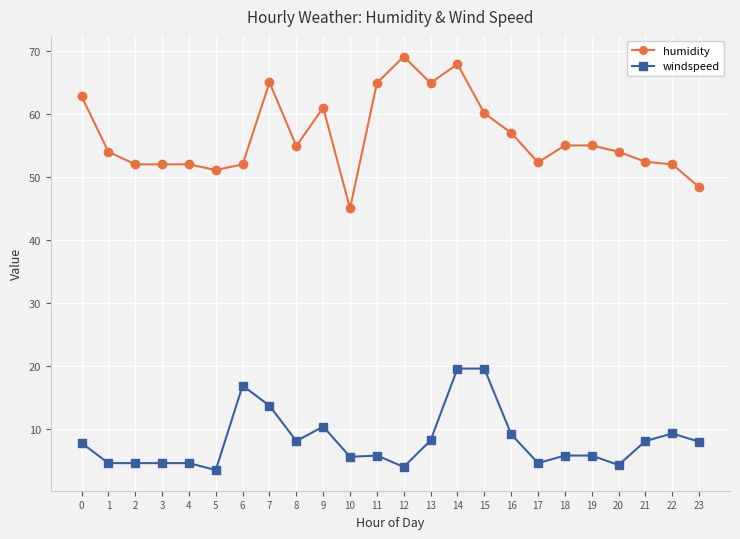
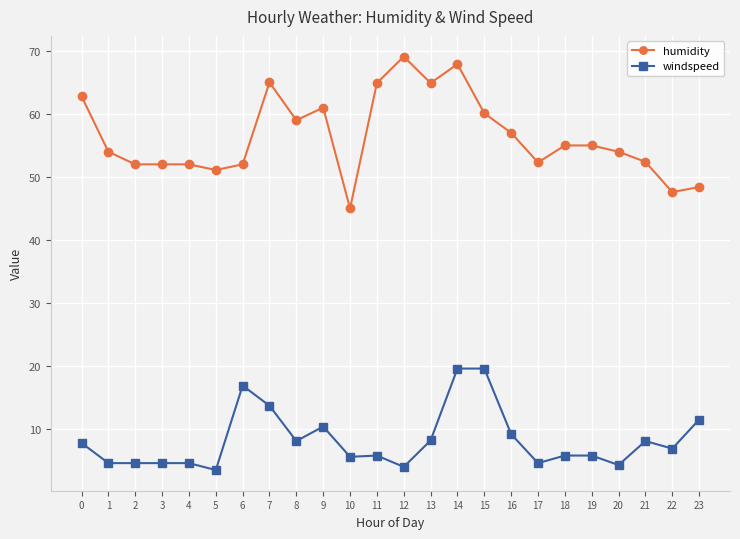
  {
    "humidity": {
      "0": 63,
      "1": 54,
      "2": 52,
      "3": 52,
      "4": 52,
      "5": 51,
      "6": 52,
      "7": 65,
-     "8": 55,
+     "8": 59,
      "9": 61,
      "10": 45,
      "11": 65,
      "12": 69,
      "13": 65,
      "14": 68,
      "15": 60,
      "16": 57,
      "17": 52,
      "18": 55,
      "19": 55,
      "20": 54,
      "21": 52,
-     "22": 52,
+     "22": 48,
      "23": 48
    },
    "windspeed": {
      "0": 8,
      "1": 5,
      "2": 5,
      "3": 5,
      "4": 5,
      "5": 4,
      "6": 17,
      "7": 14,
      "8": 8,
      "9": 10,
      "10": 6,
      "11": 6,
      "12": 4,
      "13": 8,
      "14": 20,
      "15": 20,
      "16": 9,
      "17": 5,
      "18": 6,
      "19": 6,
      "20": 4,
      "21": 8,
-     "22": 9,
-     "23": 8
+     "22": 7,
+     "23": 12
    }
  }
